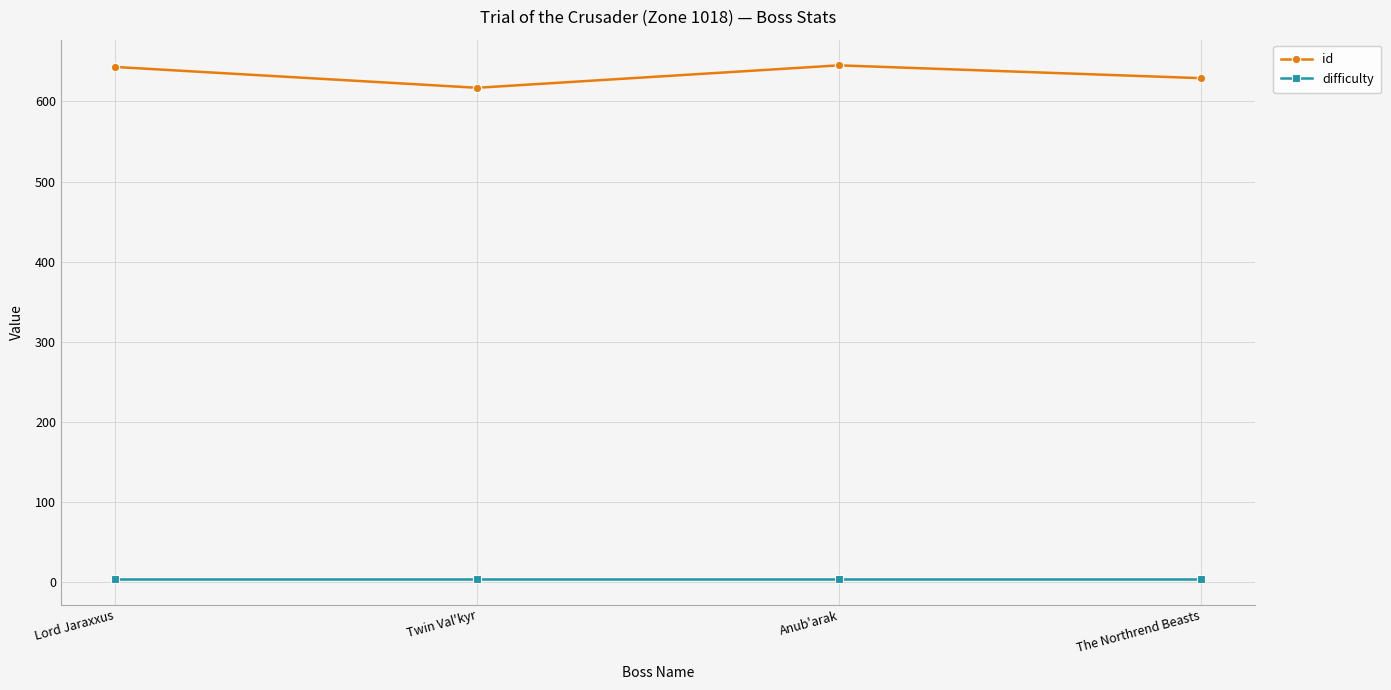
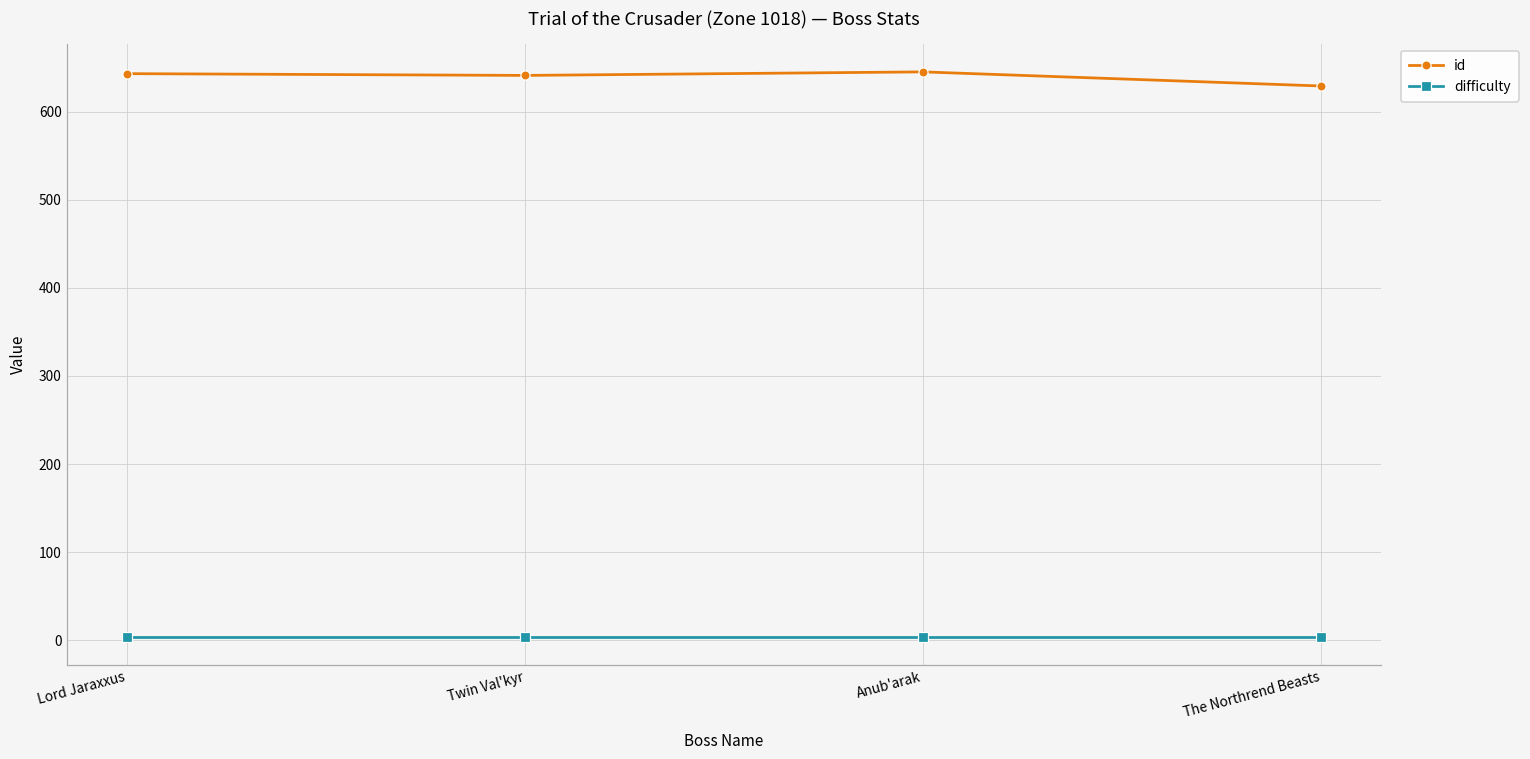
  {
    "id": {
      "Lord Jaraxxus": 640,
-     "Twin Val'kyr": 620,
+     "Twin Val'kyr": 640,
      "Anub'arak": 650,
      "The Northrend Beasts": 630
    },
    "difficulty": {
      "Lord Jaraxxus": 0,
      "Twin Val'kyr": 0,
      "Anub'arak": 0,
      "The Northrend Beasts": 0
    }
  }
